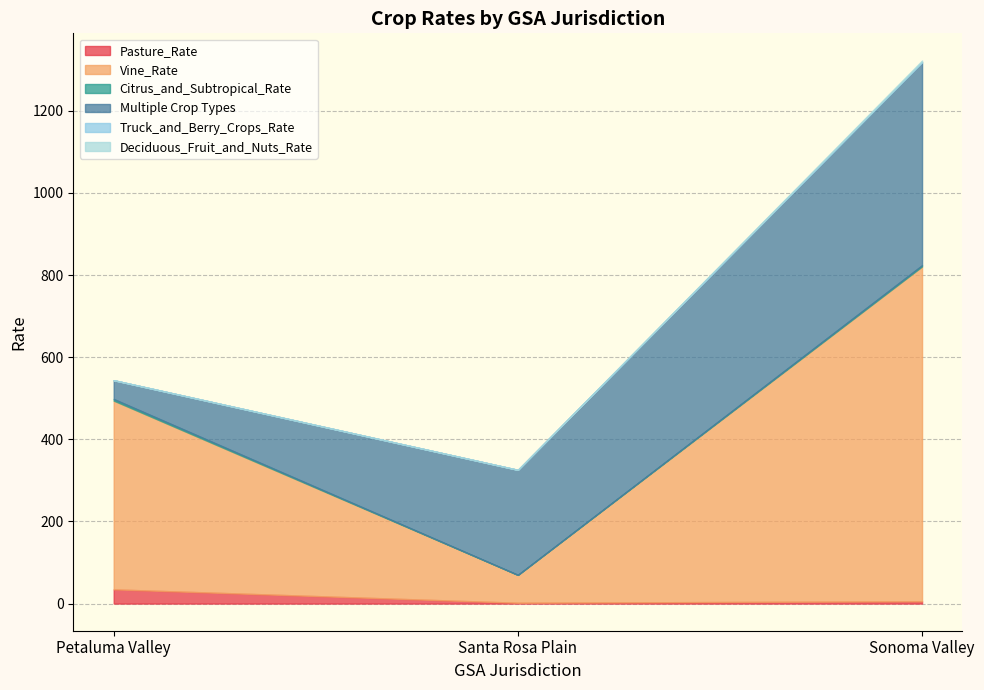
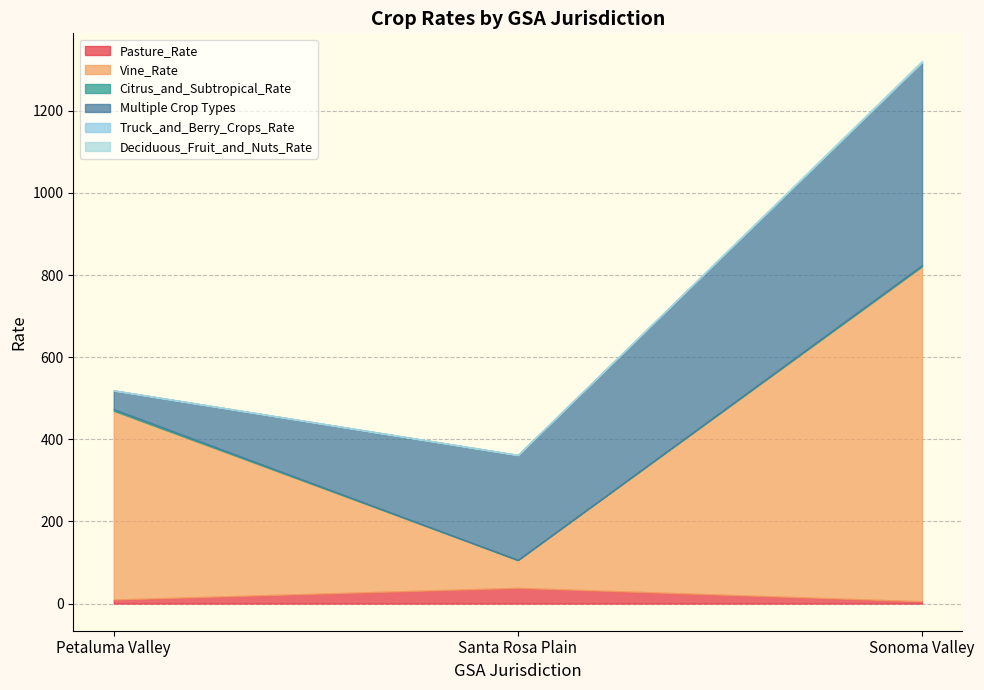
  {
    "Pasture_Rate": {
-     "Petaluma Valley": 30,
-     "Santa Rosa Plain": 0
+     "Petaluma Valley": 10,
+     "Santa Rosa Plain": 40
    }
  }
